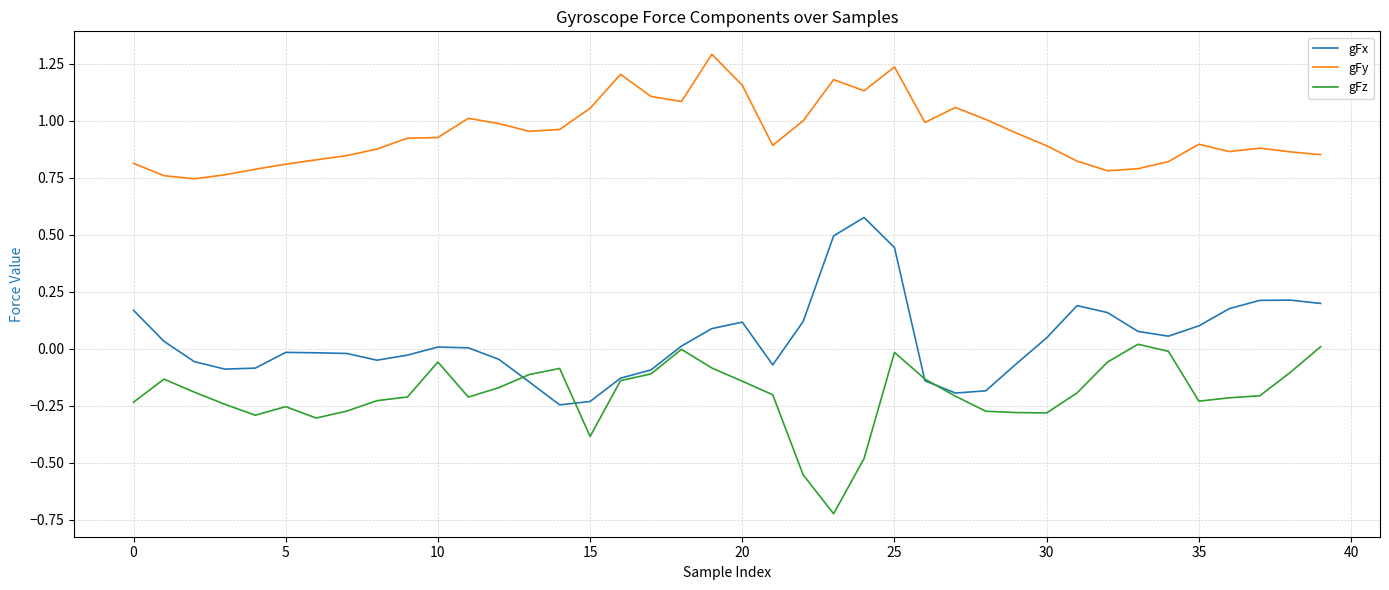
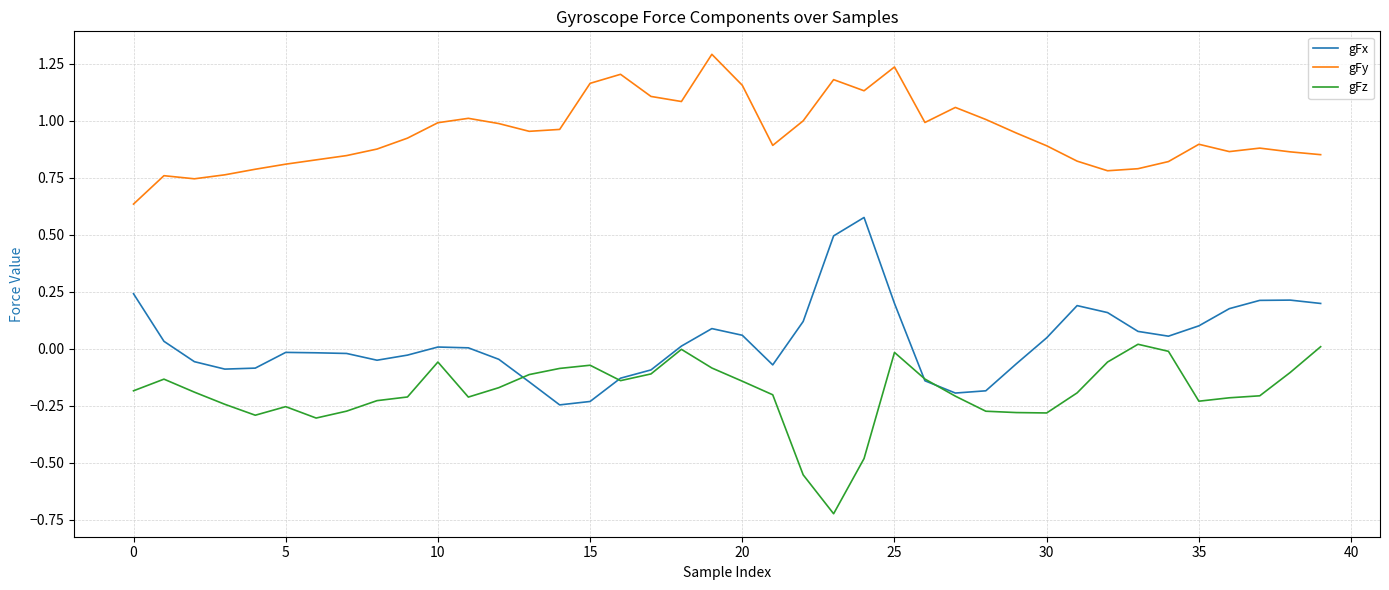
  {
    "gFx": {
-     "0": 0.17,
+     "0": 0.24,
      "5": -0.02,
      "10": 0.01,
      "15": -0.23,
-     "20": 0.12,
-     "25": 0.44,
+     "20": 0.06,
+     "25": 0.20,
      "30": 0.05,
      "35": 0.10
    },
    "gFy": {
-     "0": 0.81,
+     "0": 0.63,
      "5": 0.81,
-     "10": 0.93,
-     "15": 1.05,
+     "10": 0.99,
+     "15": 1.16,
      "20": 1.15,
      "25": 1.23,
      "30": 0.89,
      "35": 0.90
    },
    "gFz": {
-     "0": -0.24,
+     "0": -0.19,
      "5": -0.25,
      "10": -0.06,
-     "15": -0.39,
+     "15": -0.07,
      "20": -0.14,
      "25": -0.02,
      "30": -0.28,
      "35": -0.23
    }
  }
